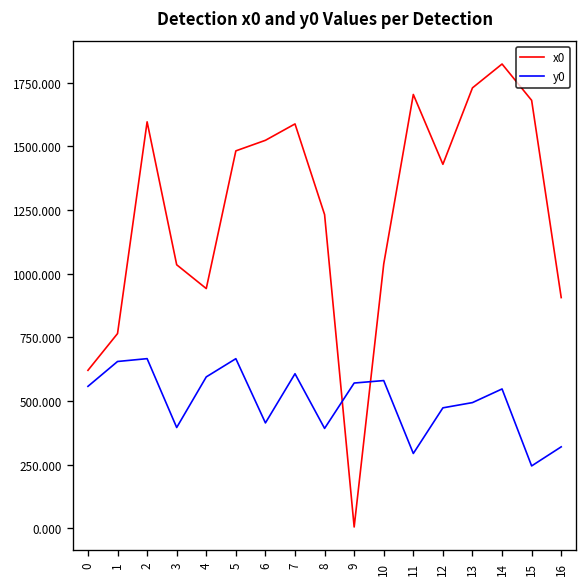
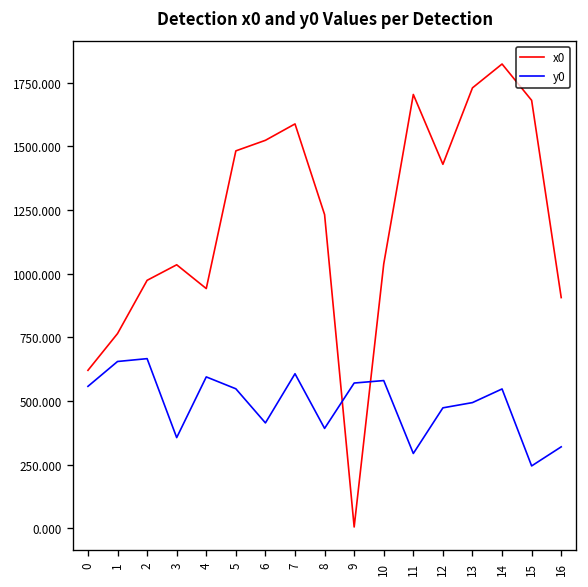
  {
    "x0": {
      "0": 620,
      "1": 770,
-     "2": 1600,
+     "2": 970,
      "3": 1040,
      "4": 940,
      "5": 1480,
      "6": 1520,
      "7": 1590,
      "8": 1230,
      "9": 10,
      "10": 1040,
      "11": 1700,
      "12": 1430,
      "13": 1730,
      "14": 1820,
      "15": 1680,
      "16": 910
    },
    "y0": {
      "0": 560,
      "1": 660,
      "2": 670,
-     "3": 400,
+     "3": 360,
      "4": 590,
-     "5": 670,
+     "5": 550,
      "6": 410,
      "7": 610,
      "8": 390,
      "9": 570,
      "10": 580,
      "11": 290,
      "12": 470,
      "13": 490,
      "14": 550,
      "15": 250,
      "16": 320
    }
  }
